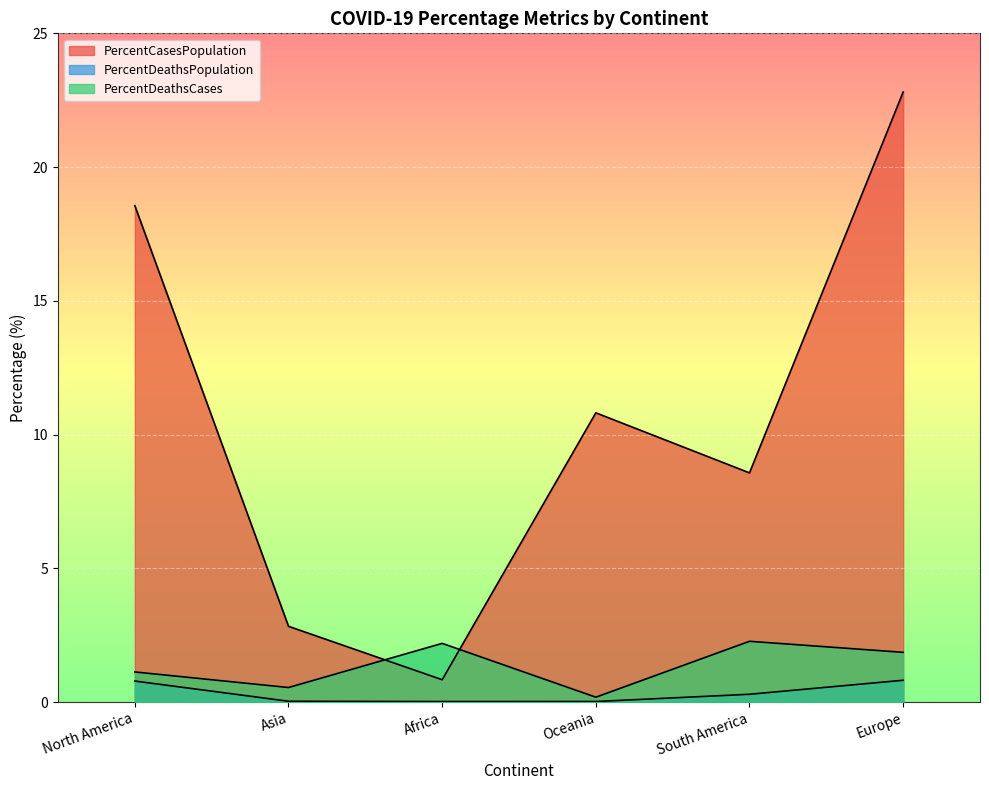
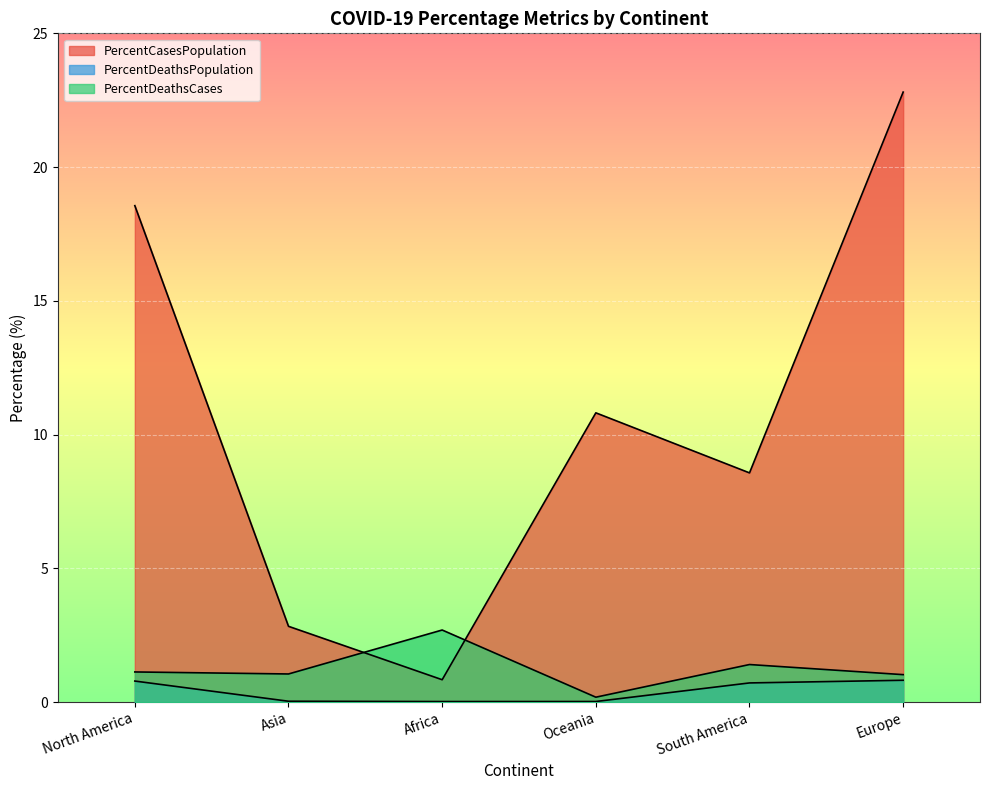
  {
    "PercentCasesPopulation": {
      "North America": 18.6,
      "Asia": 2.8,
      "Africa": 0.8,
      "Oceania": 10.8,
      "South America": 8.6,
      "Europe": 22.8
    },
    "PercentDeathsPopulation": {
      "North America": 0.8,
      "Asia": 0.0,
      "Africa": 0.0,
      "Oceania": 0.0,
-     "South America": 0.3,
+     "South America": 0.7,
      "Europe": 0.8
    },
    "PercentDeathsCases": {
      "North America": 1.1,
-     "Asia": 0.5,
-     "Africa": 2.2,
+     "Asia": 1.0,
+     "Africa": 2.7,
      "Oceania": 0.2,
-     "South America": 2.3,
-     "Europe": 1.9
+     "South America": 1.4,
+     "Europe": 1.0
    }
  }
